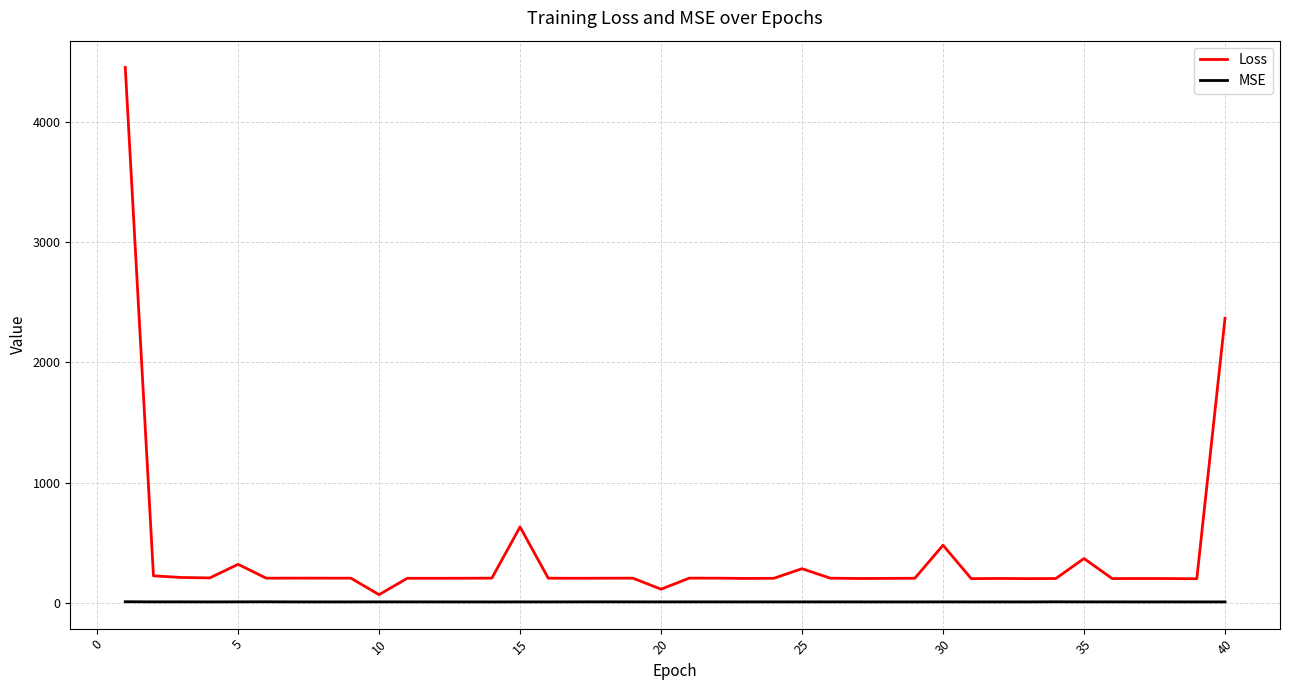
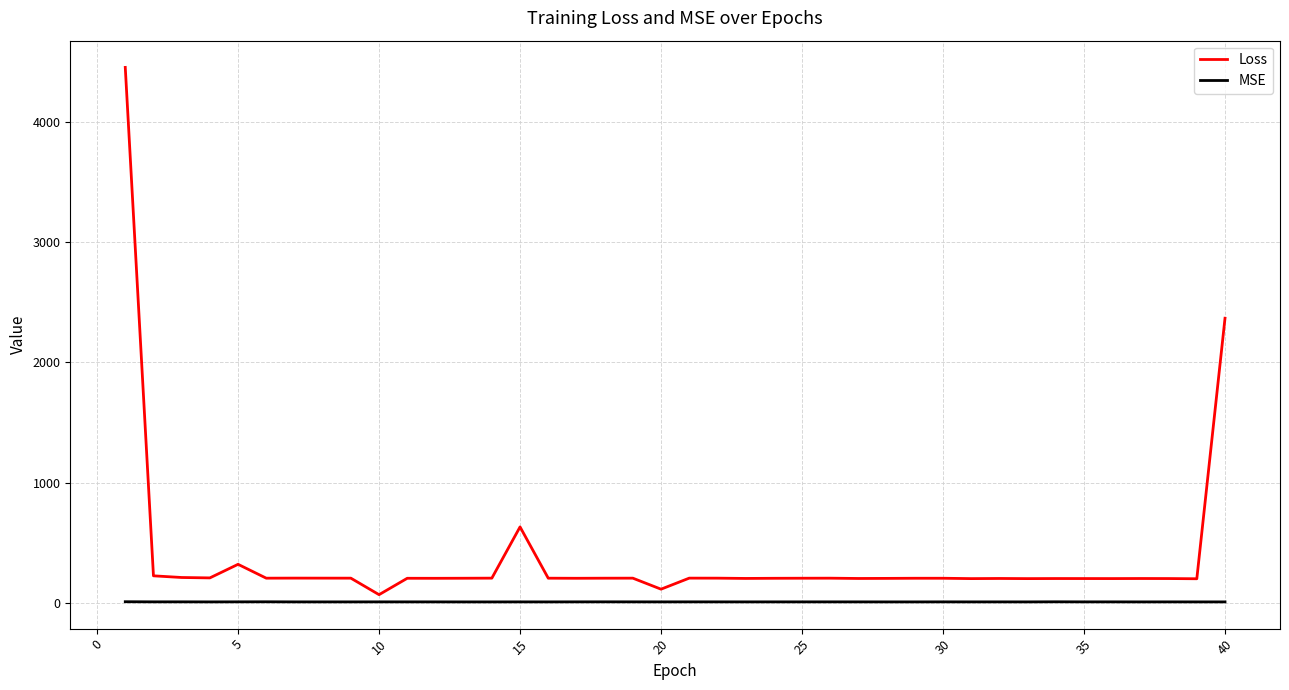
  {
    "Loss": {
      "5": 320,
      "10": 70,
      "15": 630,
      "20": 120,
-     "25": 290,
-     "30": 480,
-     "35": 370,
+     "25": 210,
+     "30": 210,
+     "35": 200,
      "40": 2370
    },
    "MSE": {
      "5": 10,
      "10": 10,
      "15": 10,
      "20": 10,
      "25": 10,
      "30": 10,
      "35": 10,
      "40": 10
    }
  }
